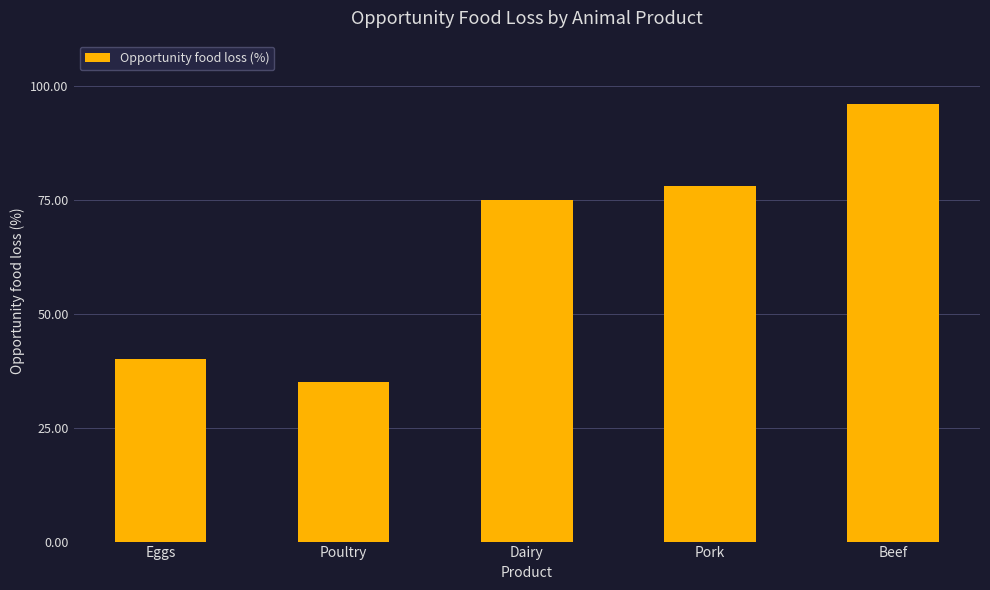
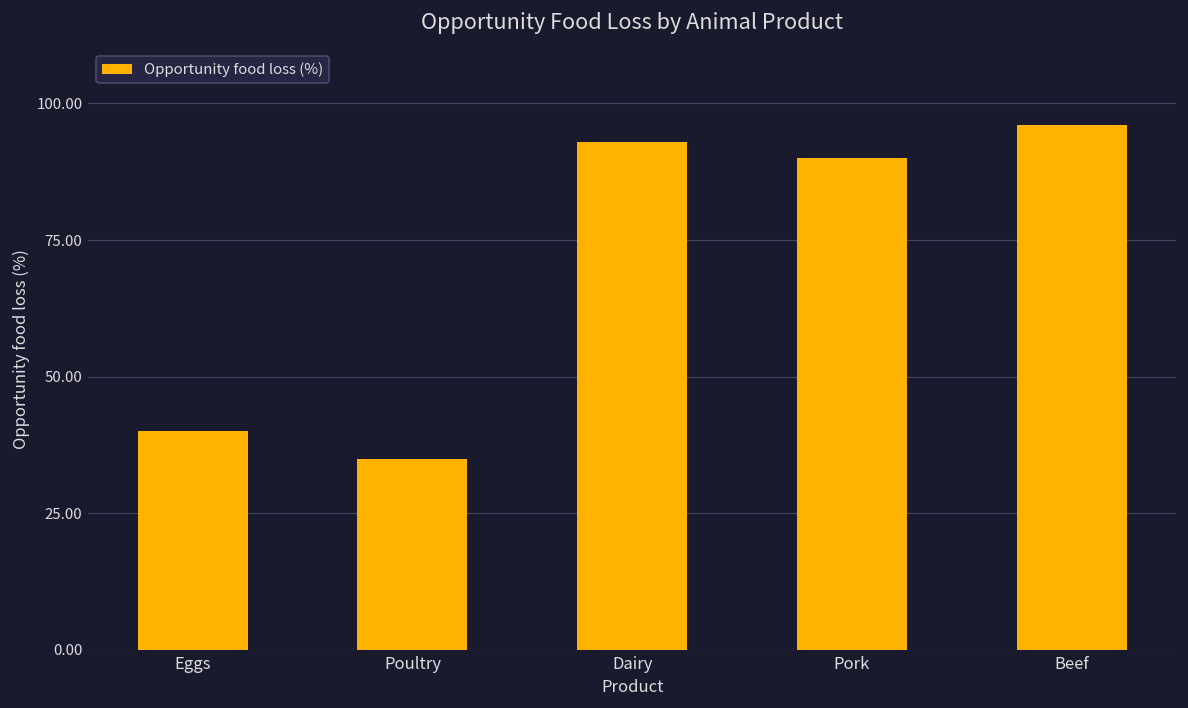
  {
    "Eggs": 40,
    "Poultry": 35,
-   "Dairy": 75,
-   "Pork": 78,
+   "Dairy": 93,
+   "Pork": 90,
    "Beef": 96
  }
